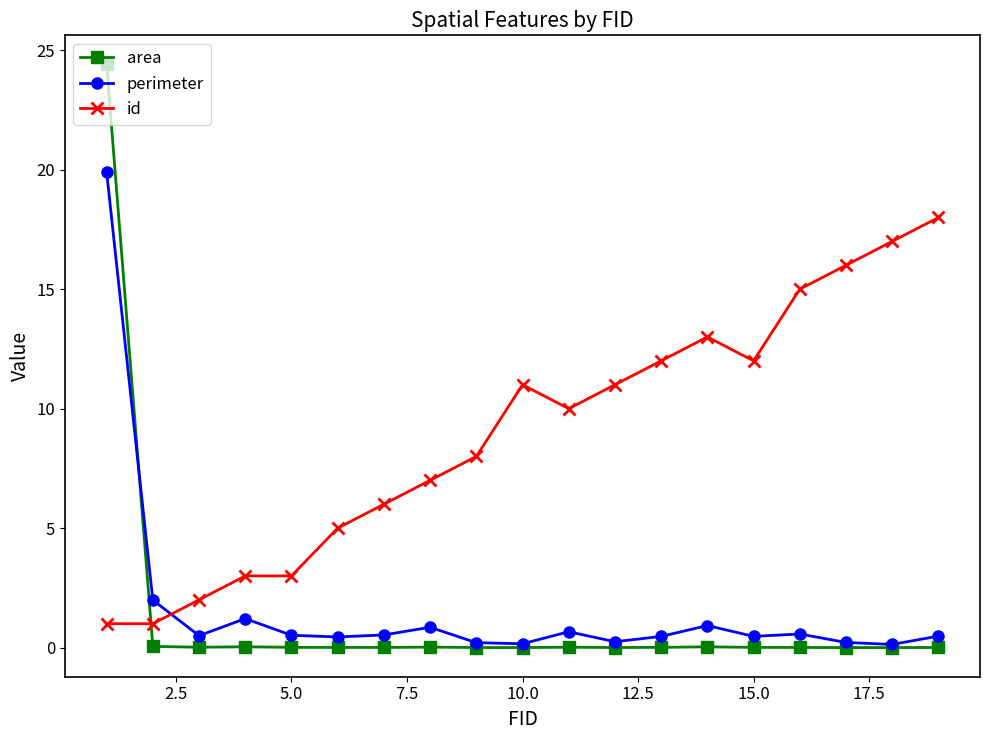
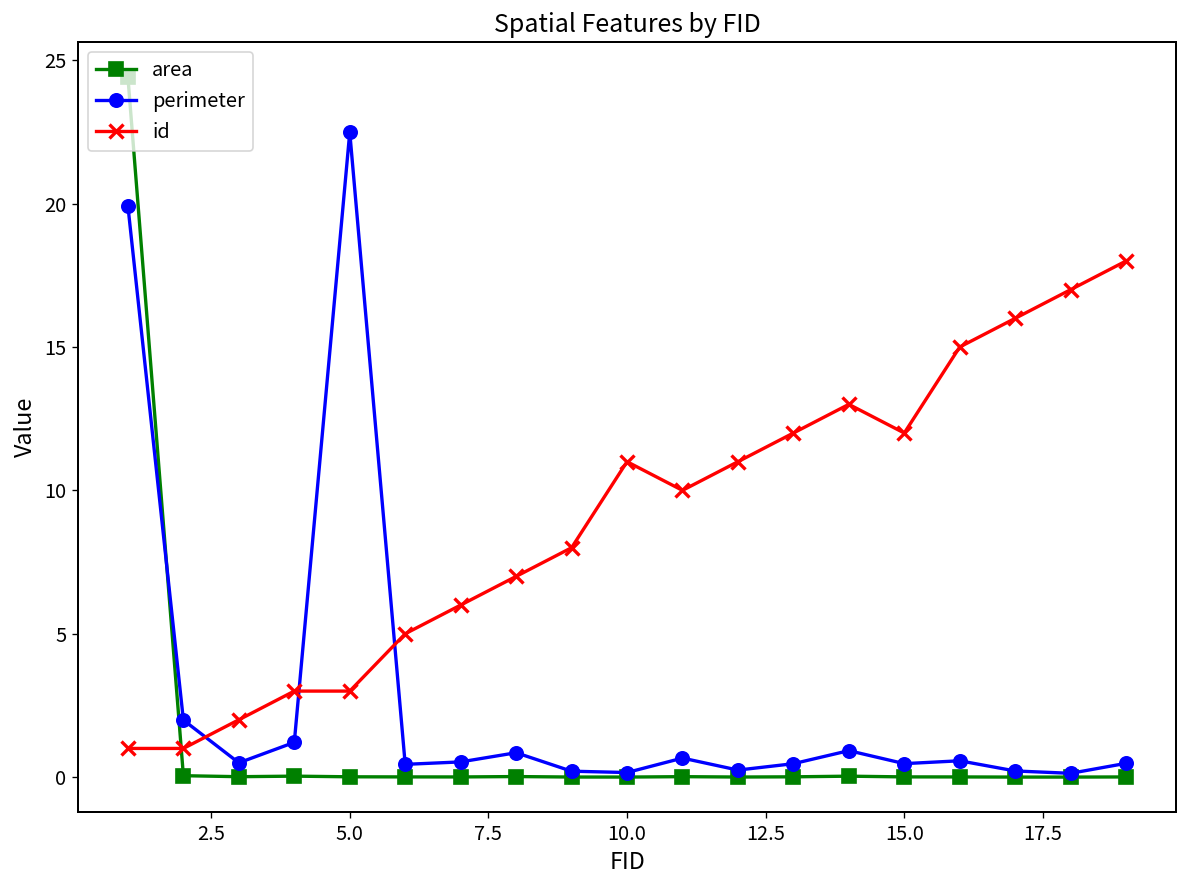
  {
    "area": {
      "5.0": 0.0,
      "10.0": 0.0,
      "15.0": 0.0
    },
    "perimeter": {
-     "5.0": 0.5,
+     "5.0": 22.5,
      "10.0": 0.2,
      "15.0": 0.5
    },
    "id": {
      "5.0": 3.0,
      "10.0": 11.0,
      "15.0": 12.0
    }
  }
